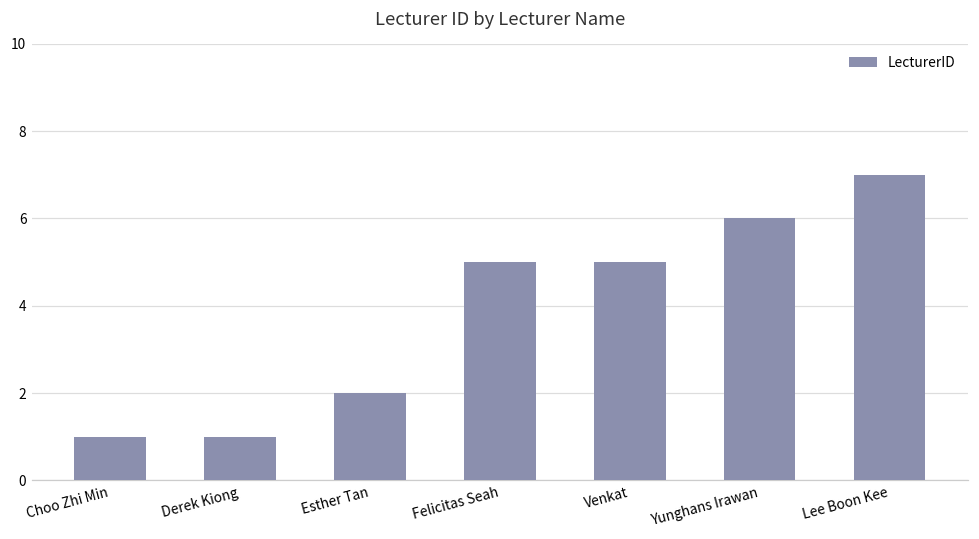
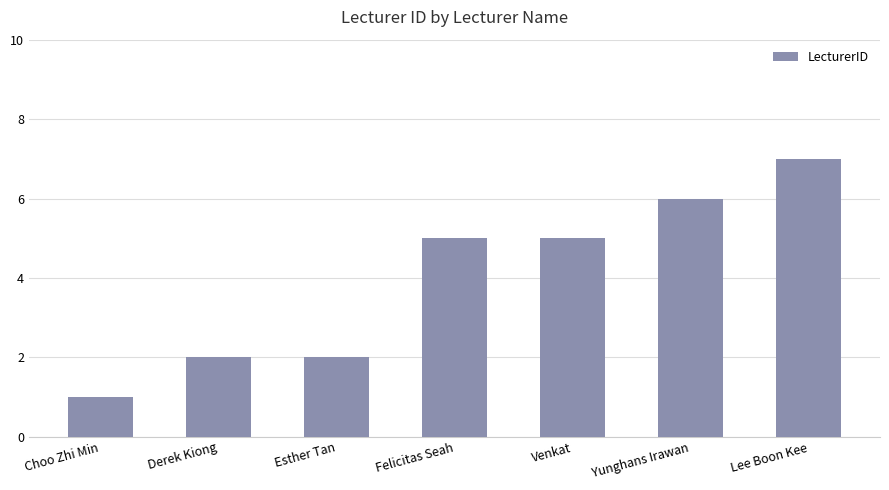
  {
    "Choo Zhi Min": 1,
-   "Derek Kiong": 1,
+   "Derek Kiong": 2,
    "Esther Tan": 2,
    "Felicitas Seah": 5,
    "Venkat": 5,
    "Yunghans Irawan": 6,
    "Lee Boon Kee": 7
  }
